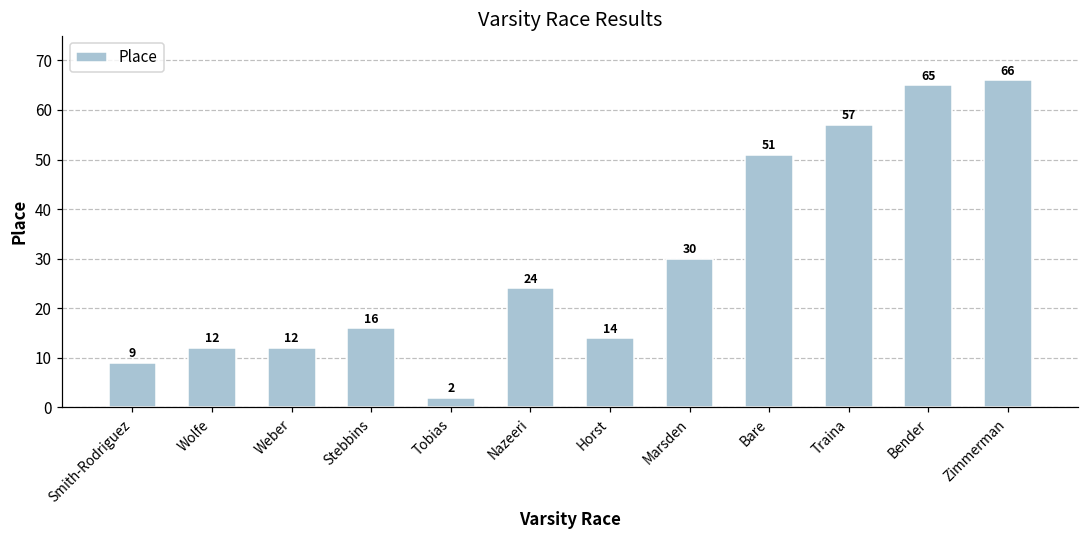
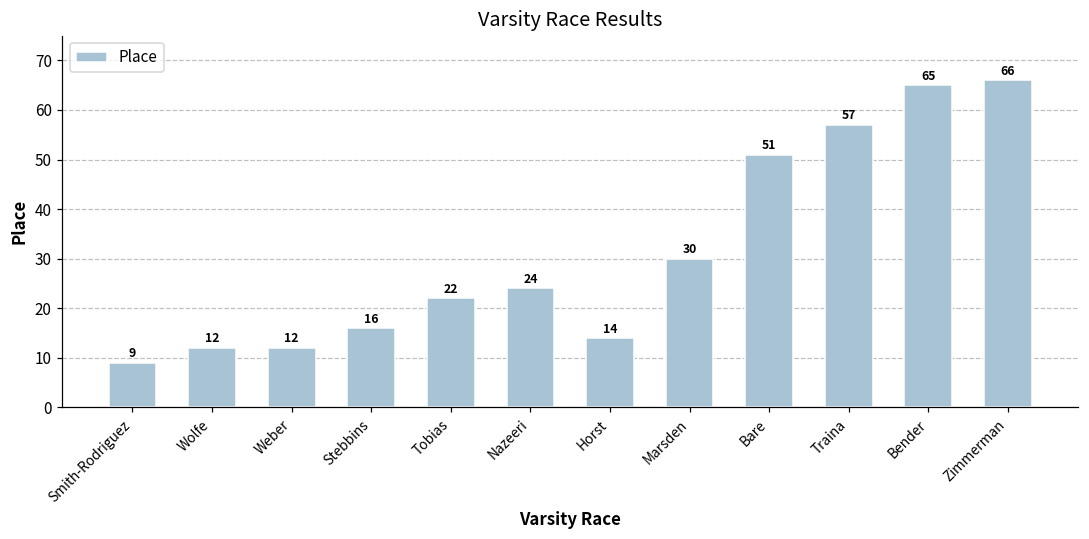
  {
    "Smith-Rodriguez": 9,
    "Wolfe": 12,
    "Weber": 12,
    "Stebbins": 16,
-   "Tobias": 2,
+   "Tobias": 22,
    "Nazeeri": 24,
    "Horst": 14,
    "Marsden": 30,
    "Bare": 51,
    "Traina": 57,
    "Bender": 65,
    "Zimmerman": 66
  }
